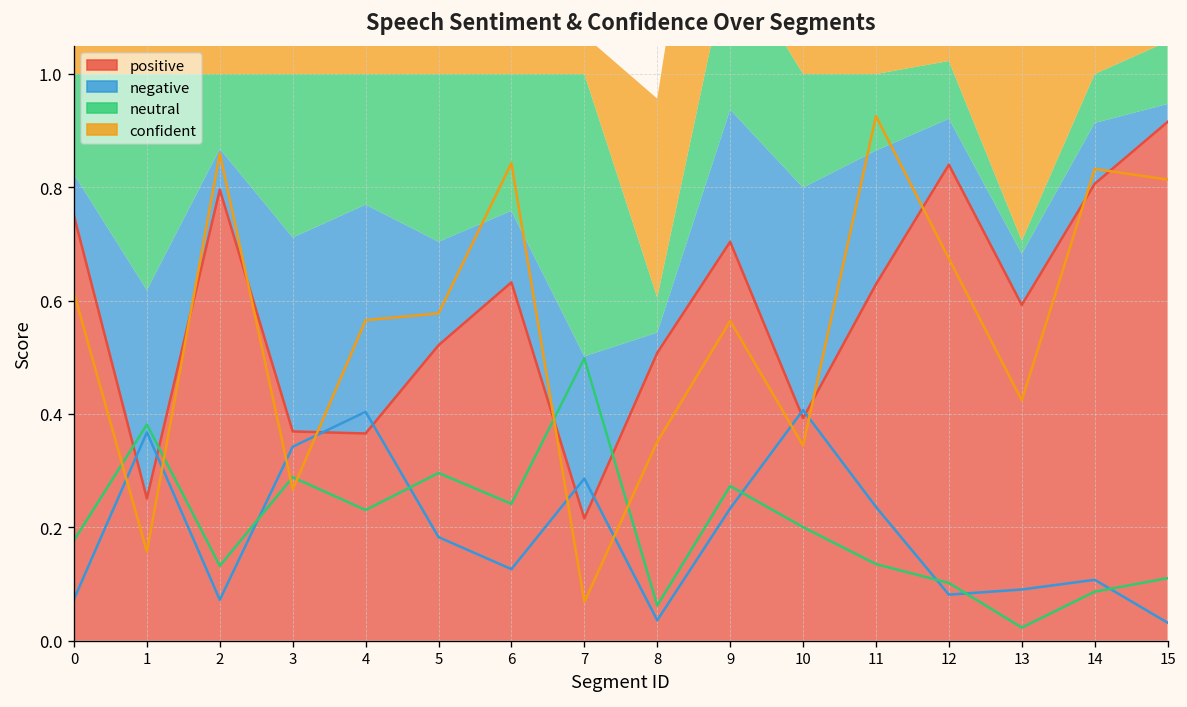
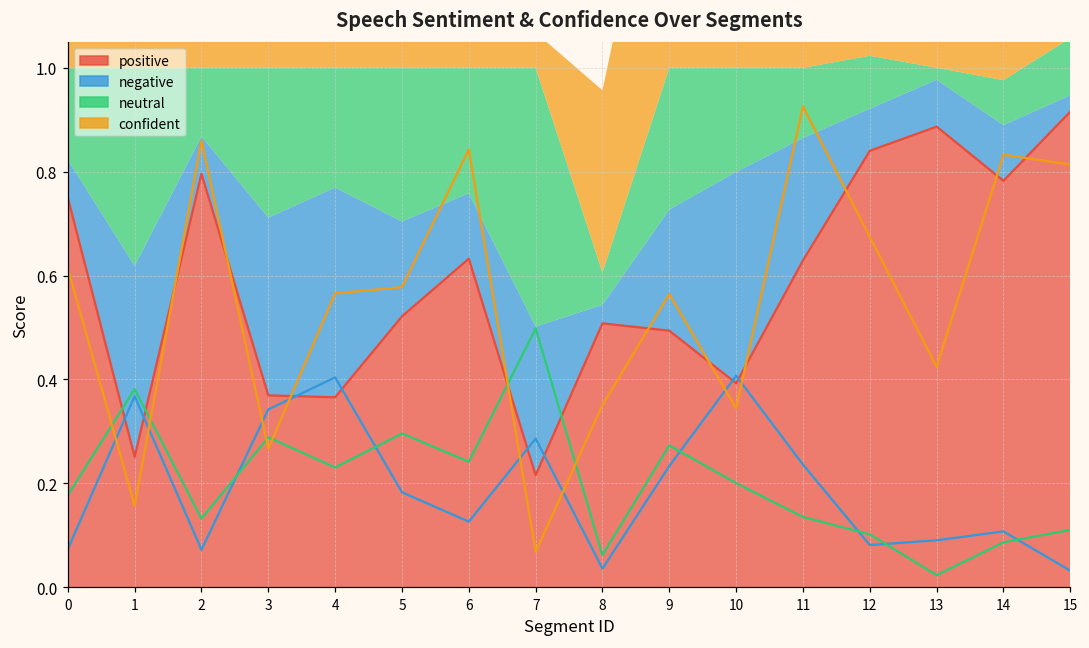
  {
    "positive": {
      "0": 0.75,
      "1": 0.25,
      "2": 0.80,
      "3": 0.37,
      "4": 0.37,
      "5": 0.52,
      "6": 0.63,
      "7": 0.22,
      "8": 0.51,
-     "9": 0.70,
+     "9": 0.49,
      "10": 0.39,
      "11": 0.63,
      "12": 0.84,
-     "13": 0.59,
-     "14": 0.81,
+     "13": 0.89,
+     "14": 0.78,
      "15": 0.92
    }
  }
